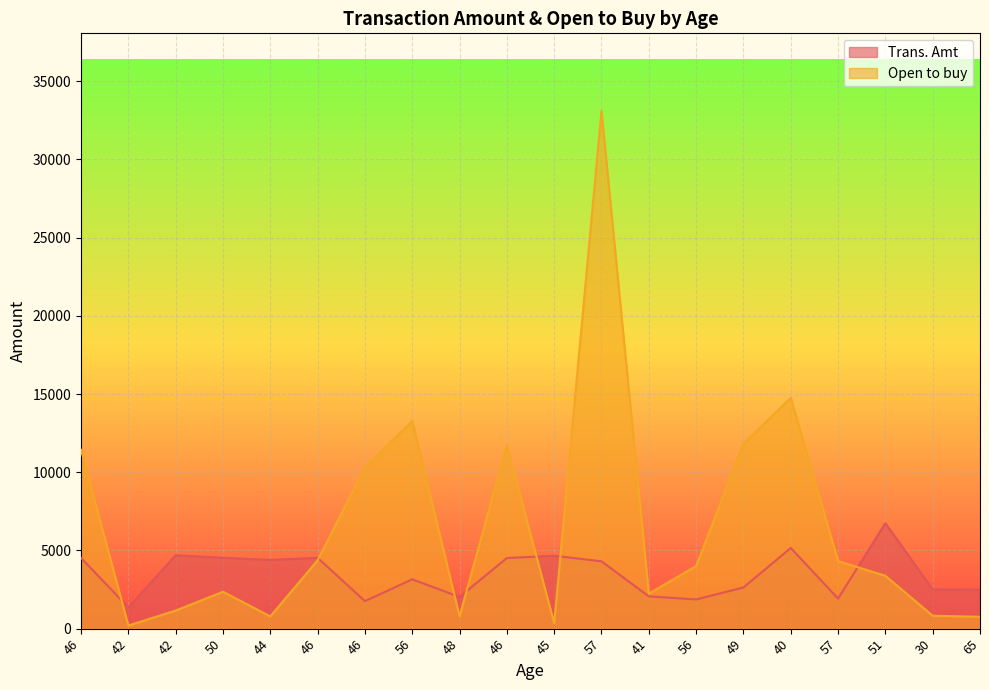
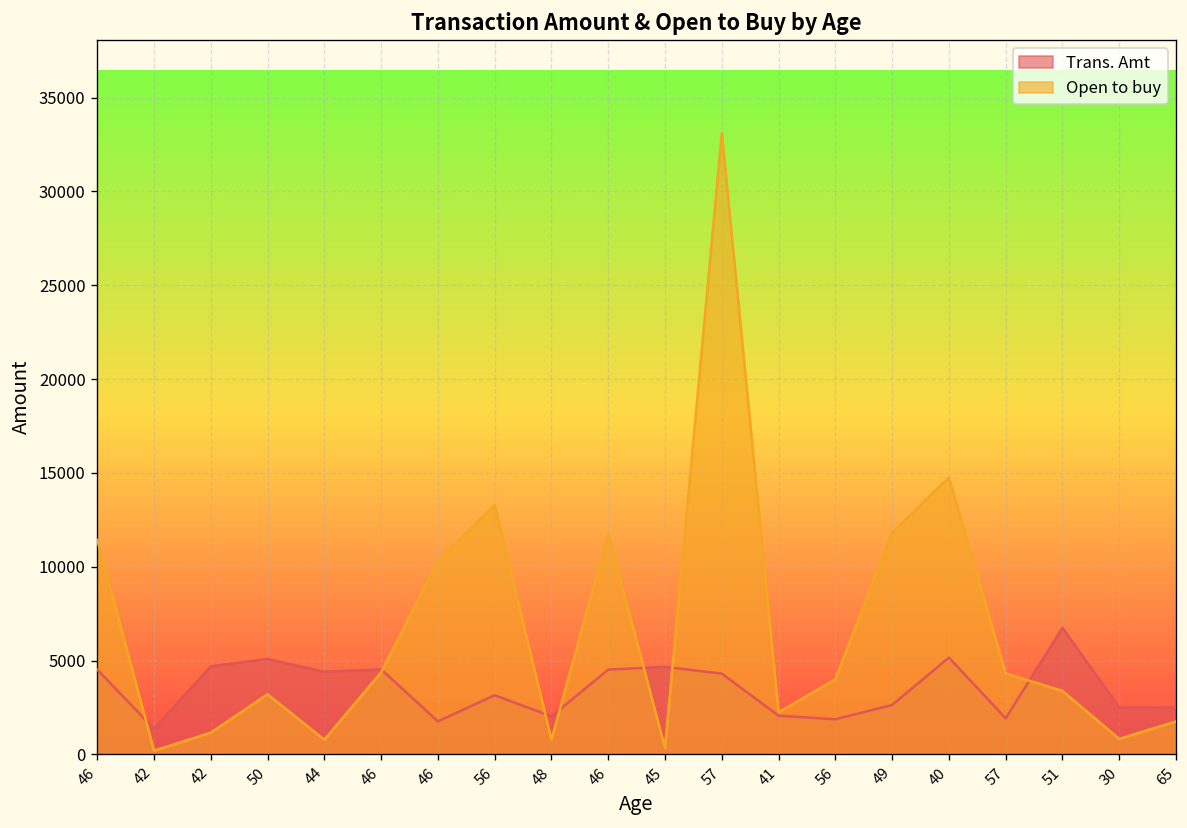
  {
    "Trans. Amt": {
-     "50": 4500,
+     "50": 5100,
      "44": 4400,
      "48": 2000,
      "45": 4700,
      "41": 2100,
      "49": 2600,
      "40": 5200,
      "51": 6700,
      "30": 2500,
      "65": 2500
    },
    "Open to buy": {
-     "50": 2400,
+     "50": 3200,
      "44": 800,
      "48": 800,
      "45": 300,
      "41": 2200,
      "49": 11800,
      "40": 14800,
      "51": 3400,
      "30": 800,
-     "65": 800
+     "65": 1800
    }
  }
